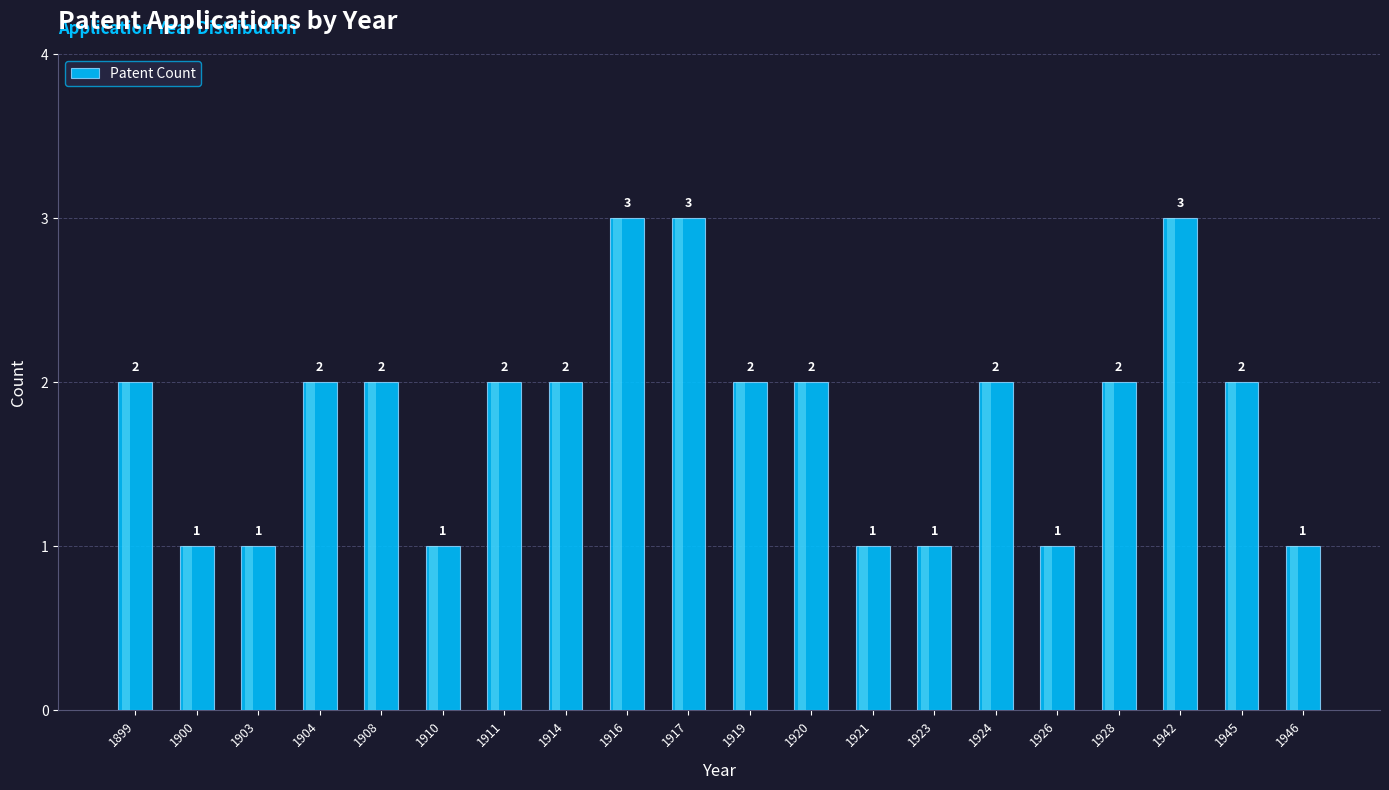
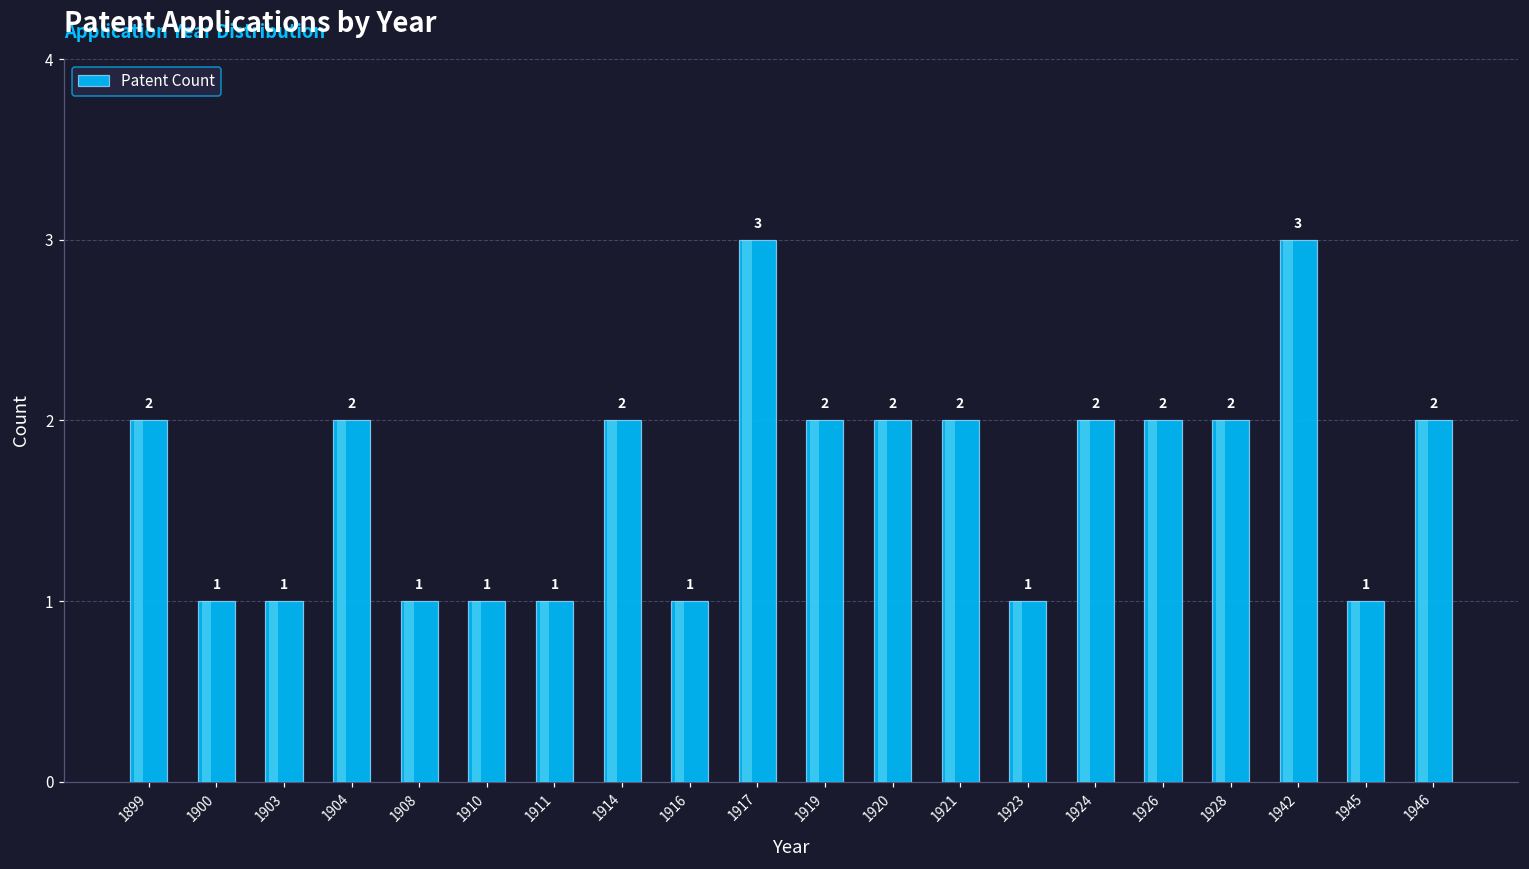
  {
    "1899": 2,
    "1900": 1,
    "1903": 1,
    "1904": 2,
-   "1908": 2,
+   "1908": 1,
    "1910": 1,
-   "1911": 2,
+   "1911": 1,
    "1914": 2,
-   "1916": 3,
+   "1916": 1,
    "1917": 3,
    "1919": 2,
    "1920": 2,
-   "1921": 1,
+   "1921": 2,
    "1923": 1,
    "1924": 2,
-   "1926": 1,
+   "1926": 2,
    "1928": 2,
    "1942": 3,
-   "1945": 2,
-   "1946": 1
+   "1945": 1,
+   "1946": 2
  }
